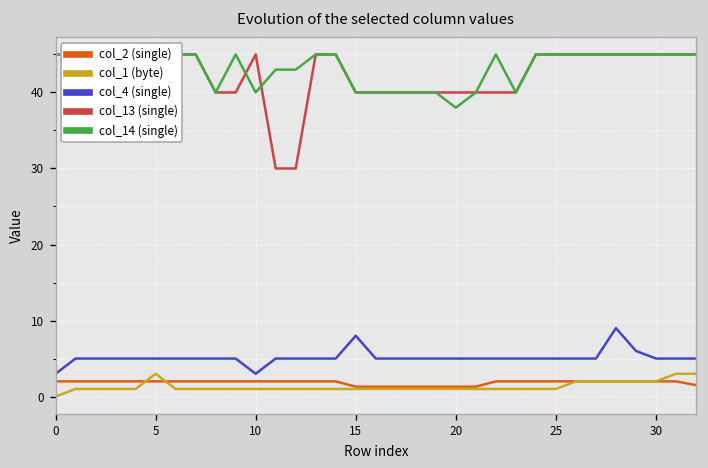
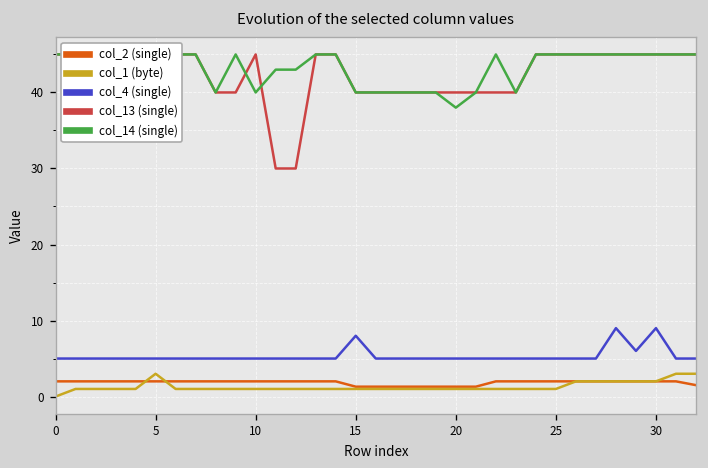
  {
    "col_2 (single)": {
      "0": 2,
      "5": 2,
      "10": 2,
      "25": 2
    },
    "col_1 (byte)": {
      "0": 0,
      "5": 3,
      "10": 1,
      "25": 1
    },
    "col_4 (single)": {
-     "0": 3,
+     "0": 5,
      "5": 5,
-     "10": 3,
+     "10": 5,
      "15": 8,
      "20": 5,
      "25": 5,
-     "30": 5
+     "30": 9
    },
    "col_13 (single)": {
      "10": 45,
      "20": 40
    },
    "col_14 (single)": {
      "10": 40,
      "20": 38
    }
  }
